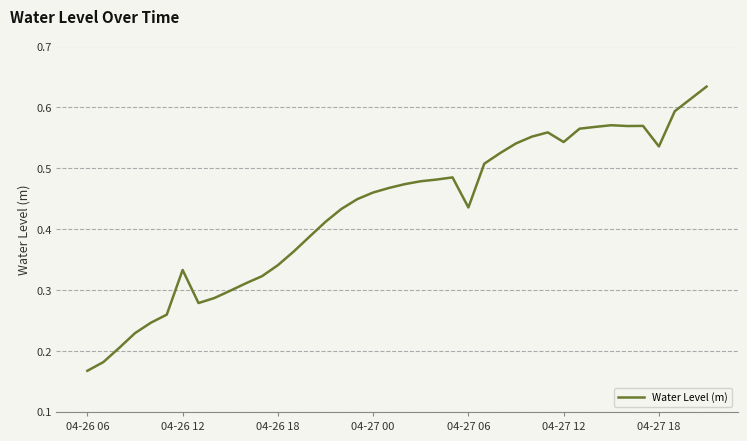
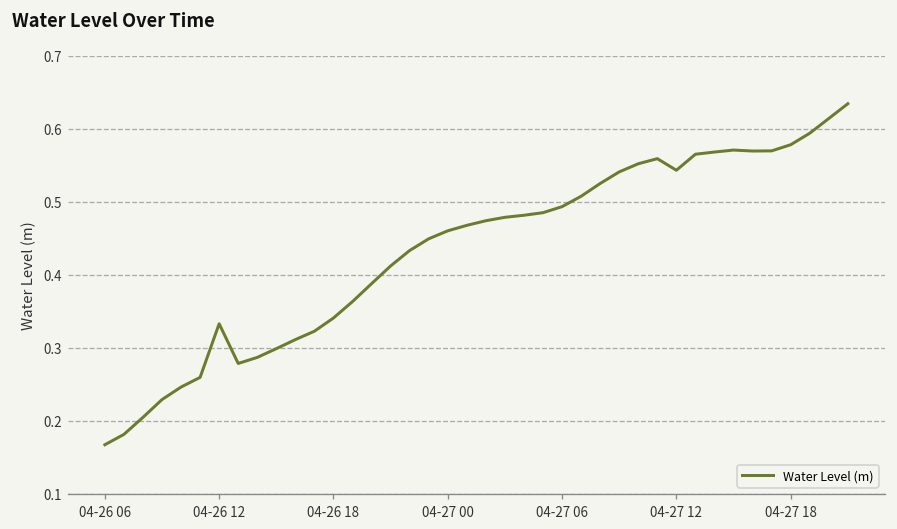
  {
    "04-26 06": 0.17,
    "04-26 12": 0.33,
    "04-26 18": 0.34,
    "04-27 00": 0.46,
-   "04-27 06": 0.44,
+   "04-27 06": 0.49,
    "04-27 12": 0.54,
-   "04-27 18": 0.54
+   "04-27 18": 0.58
  }
